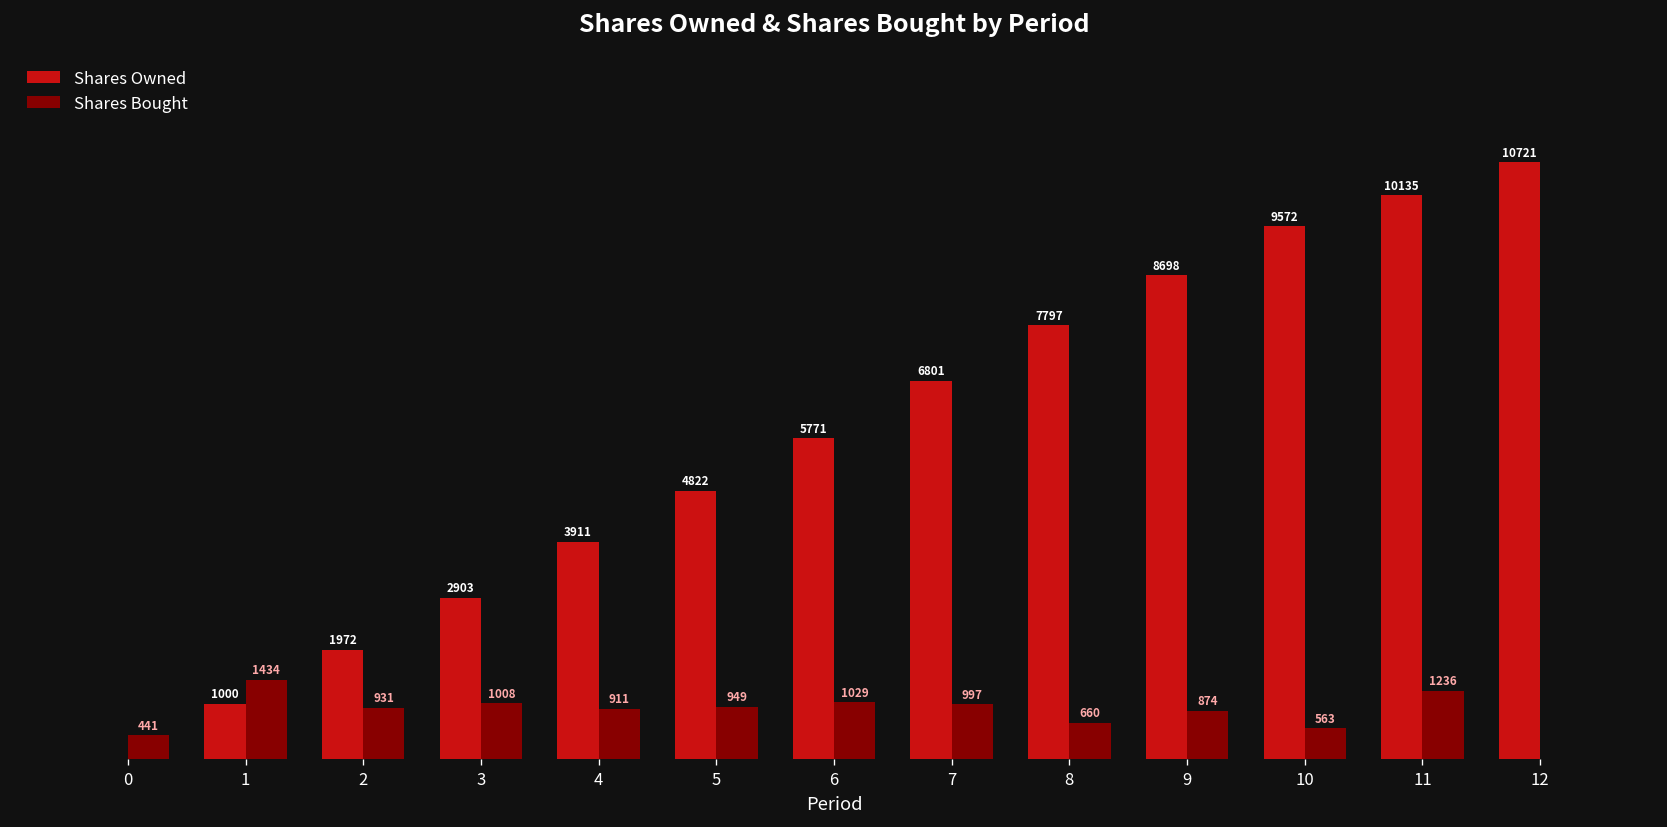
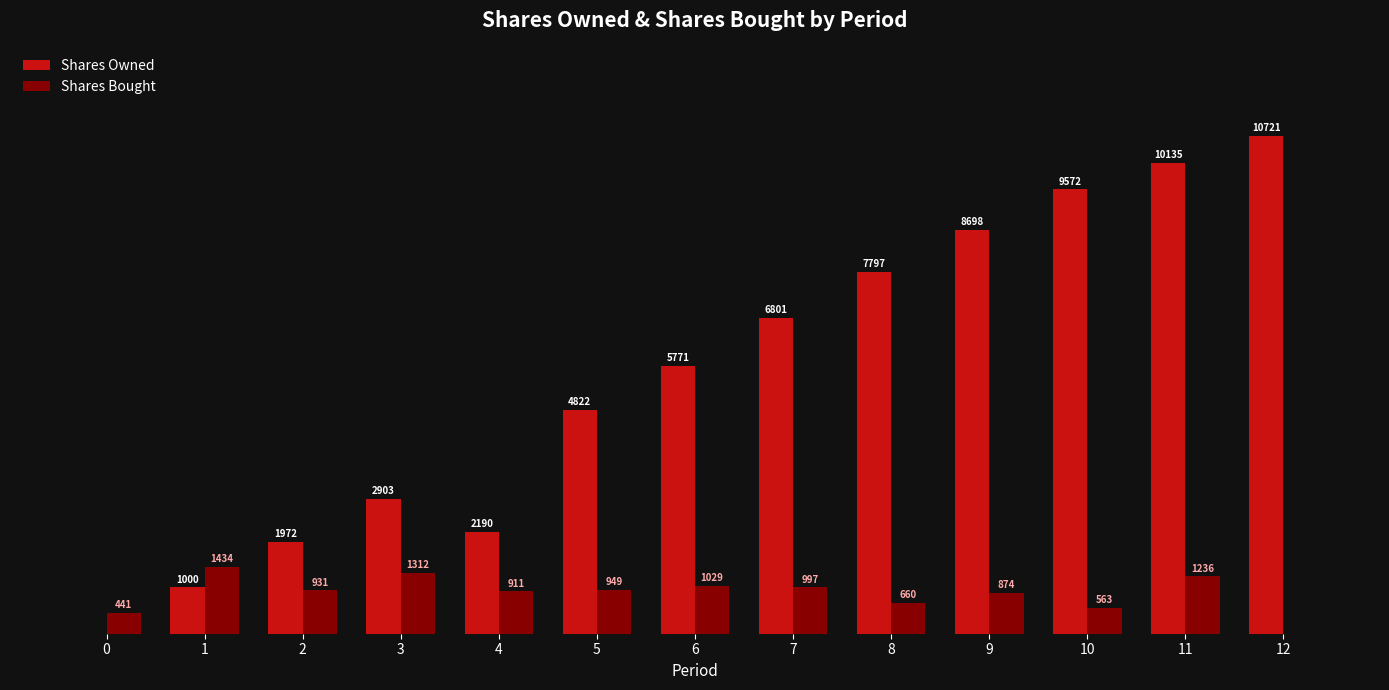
  {
    "Shares Owned": {
      "1": 1000,
      "2": 1972,
      "3": 2903,
-     "4": 3911,
+     "4": 2190,
      "5": 4822,
      "6": 5771,
      "7": 6801,
      "8": 7797,
      "9": 8698,
      "10": 9572,
      "11": 10135,
      "12": 10721
    },
    "Shares Bought": {
      "0": 441,
      "1": 1434,
      "2": 931,
-     "3": 1008,
+     "3": 1312,
      "4": 911,
      "5": 949,
      "6": 1029,
      "7": 997,
      "8": 660,
      "9": 874,
      "10": 563,
      "11": 1236
    }
  }
